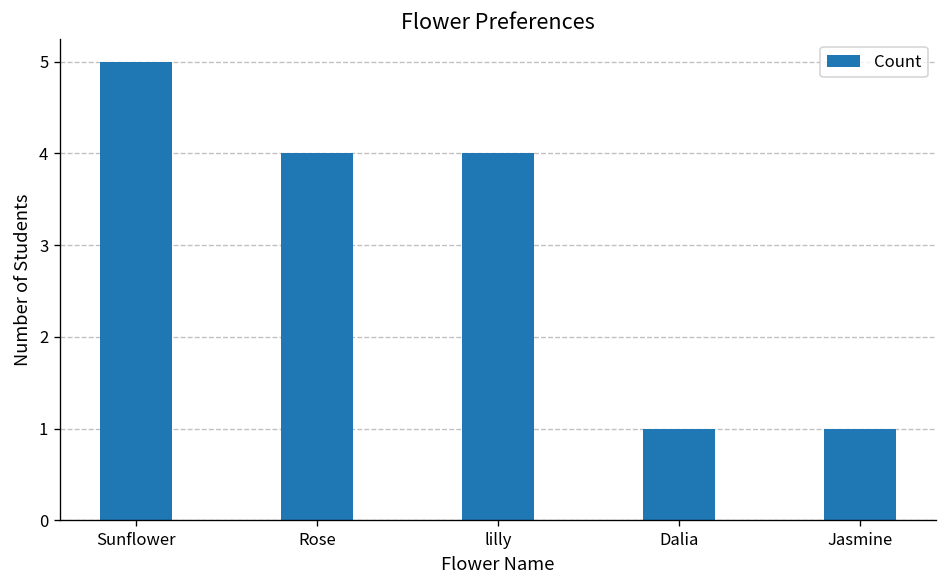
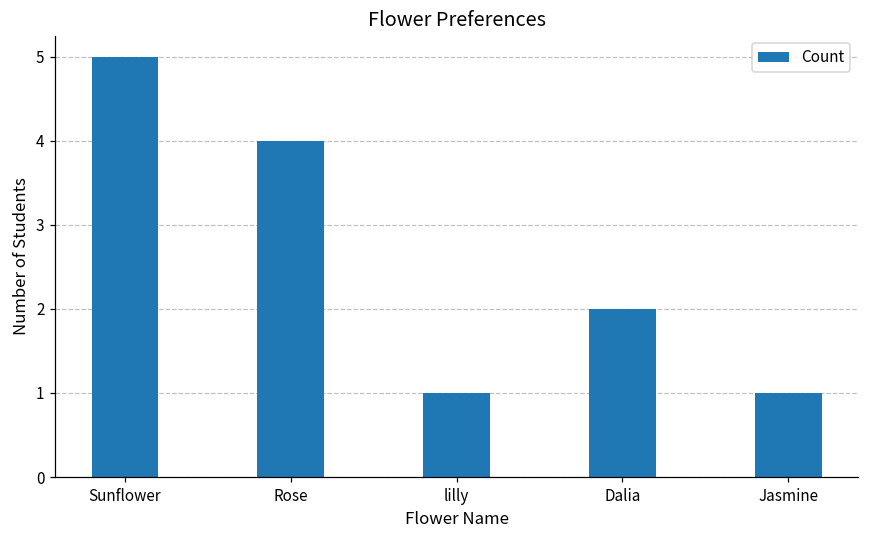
  {
    "Sunflower": 5,
    "Rose": 4,
-   "lilly": 4,
-   "Dalia": 1,
+   "lilly": 1,
+   "Dalia": 2,
    "Jasmine": 1
  }
